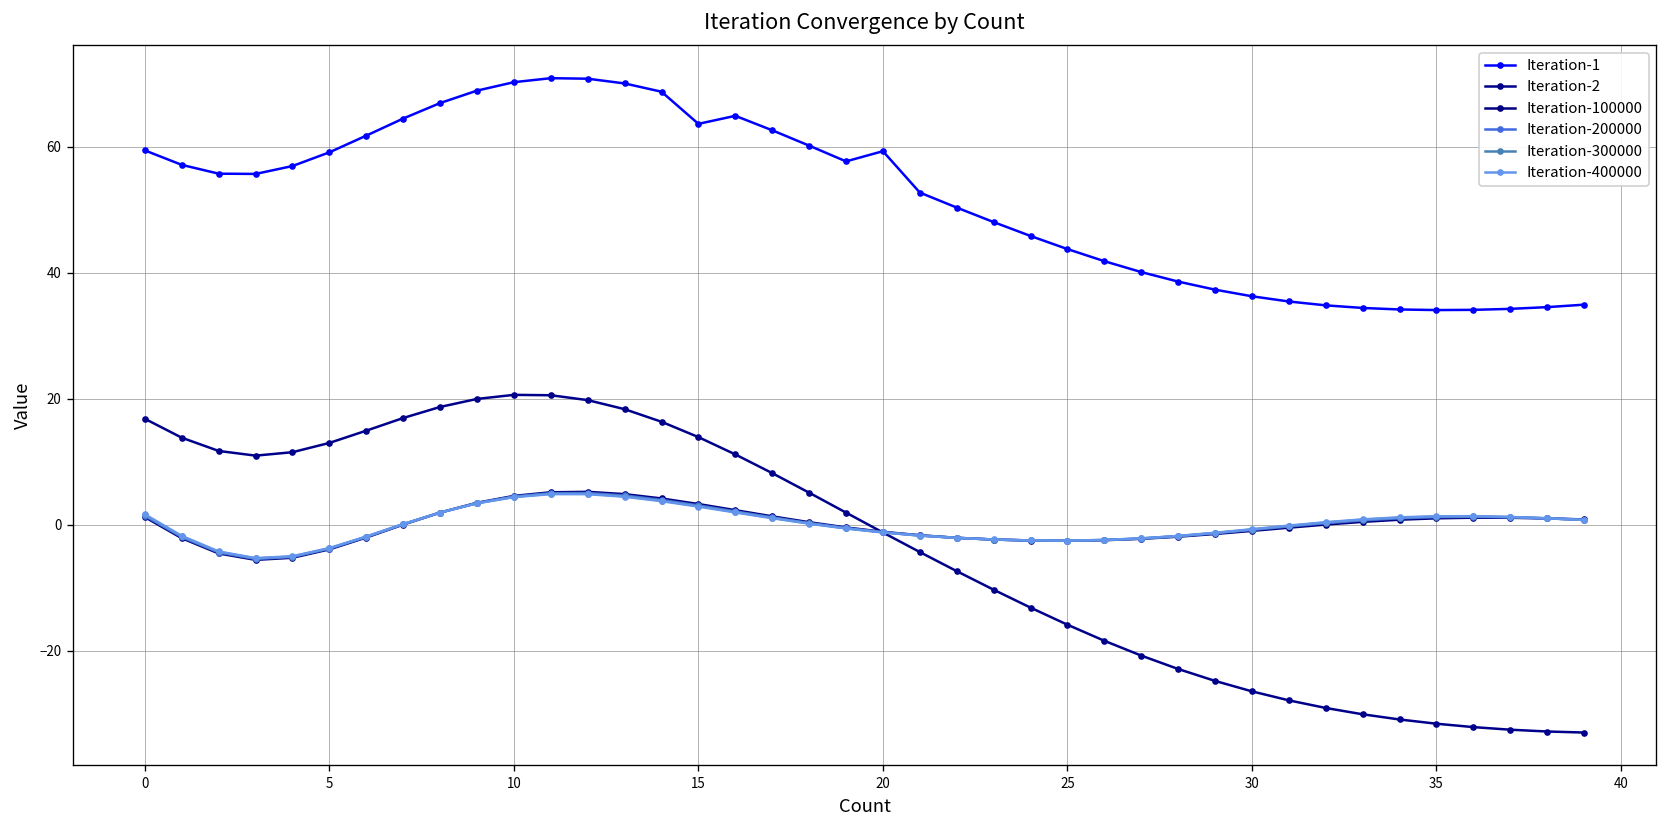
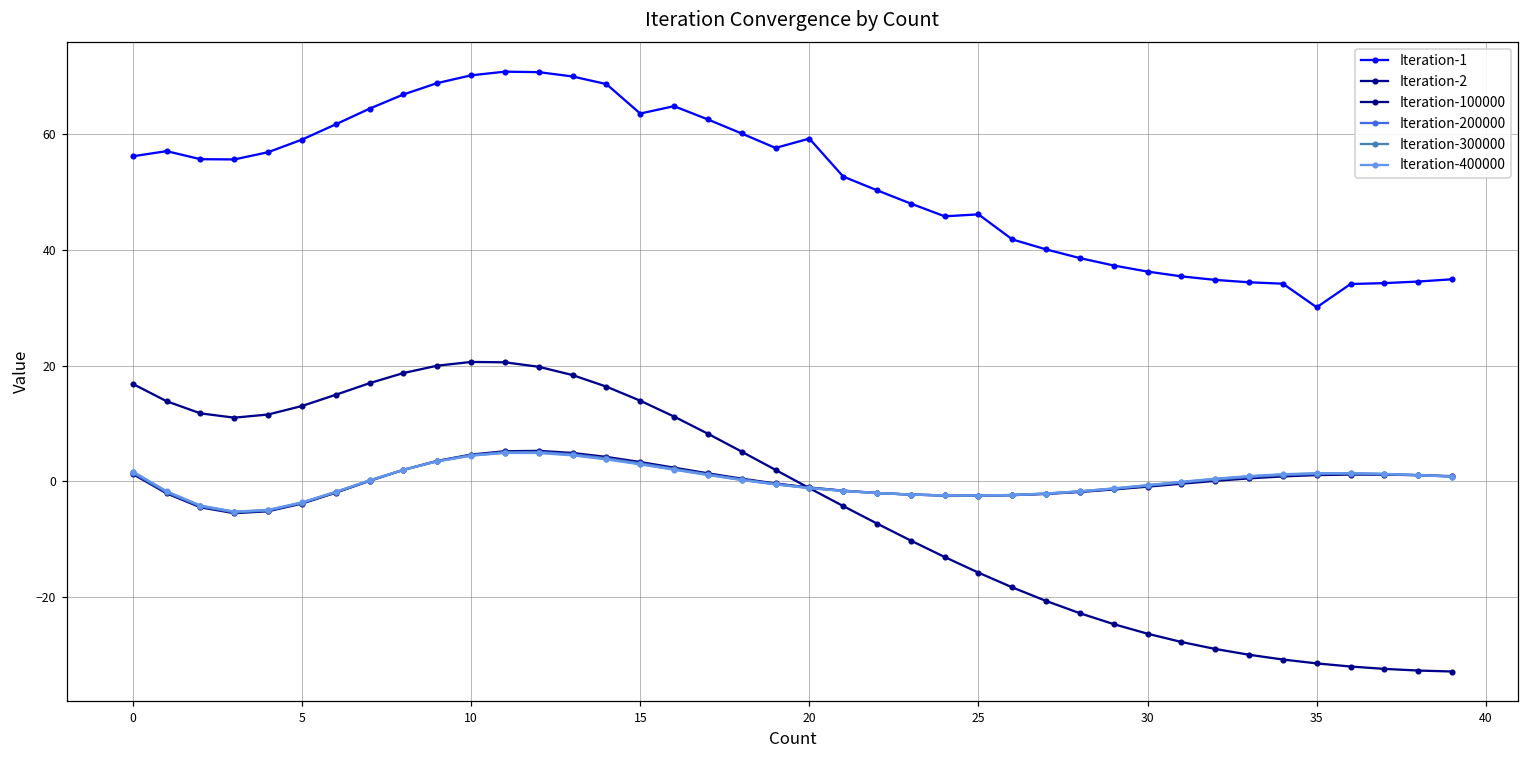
  {
    "Iteration-1": {
-     "0": 59,
+     "0": 56,
      "5": 59,
      "10": 70,
      "15": 64,
      "20": 59,
-     "25": 44,
+     "25": 46,
      "30": 36,
-     "35": 34
+     "35": 30
    }
  }
